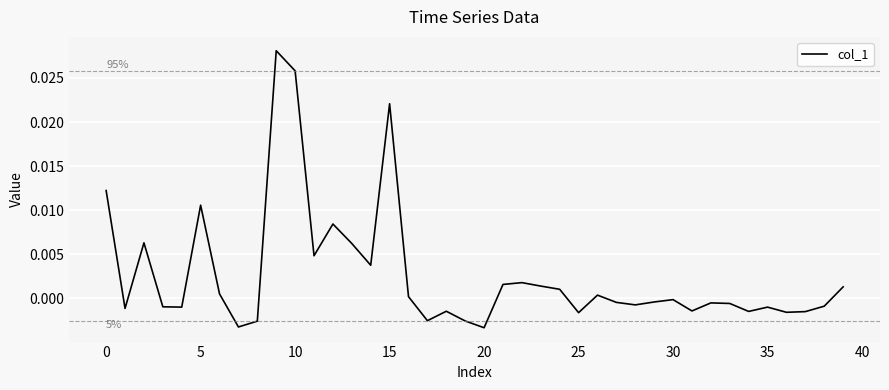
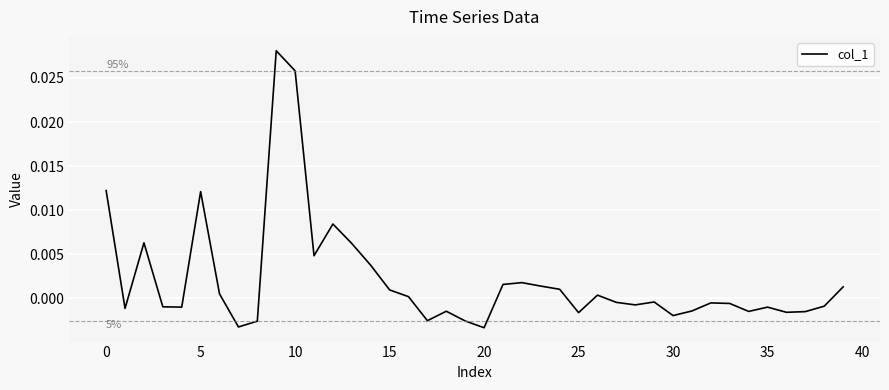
  {
    "0": 0.012,
-   "5": 0.011,
+   "5": 0.012,
    "10": 0.026,
-   "15": 0.022,
+   "15": 0.001,
    "20": -0.003,
    "25": -0.002,
-   "30": 0.000,
+   "30": -0.002,
    "35": -0.001
  }
